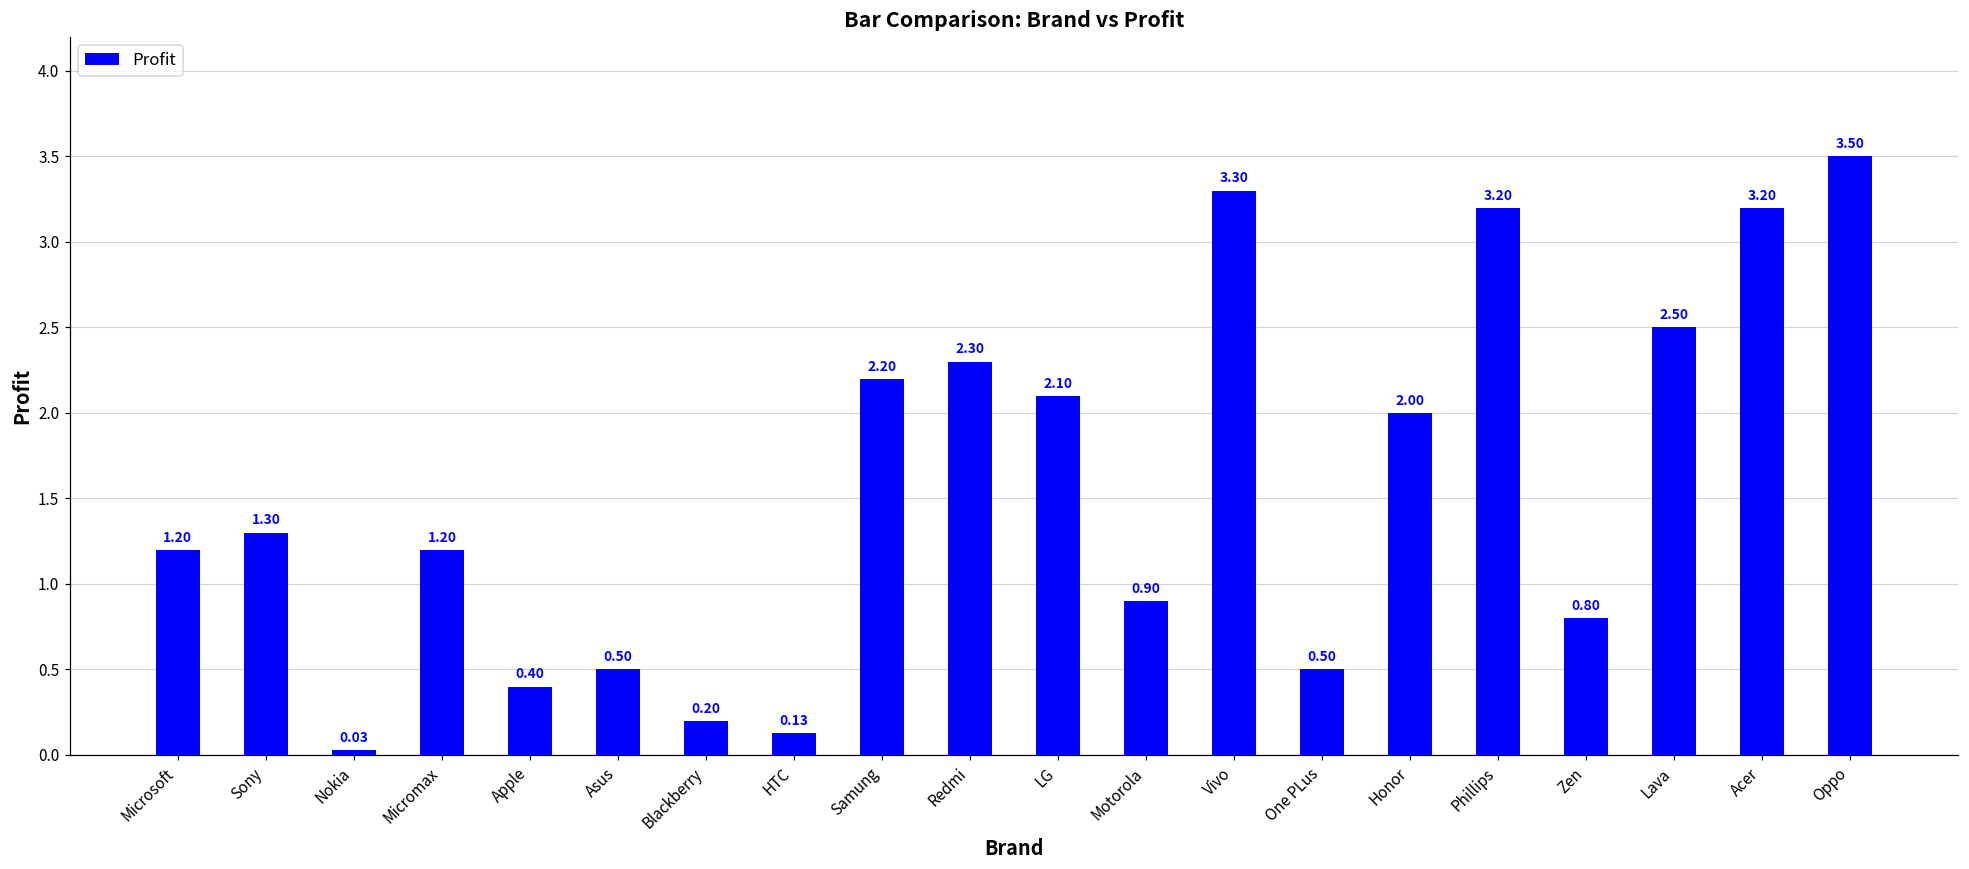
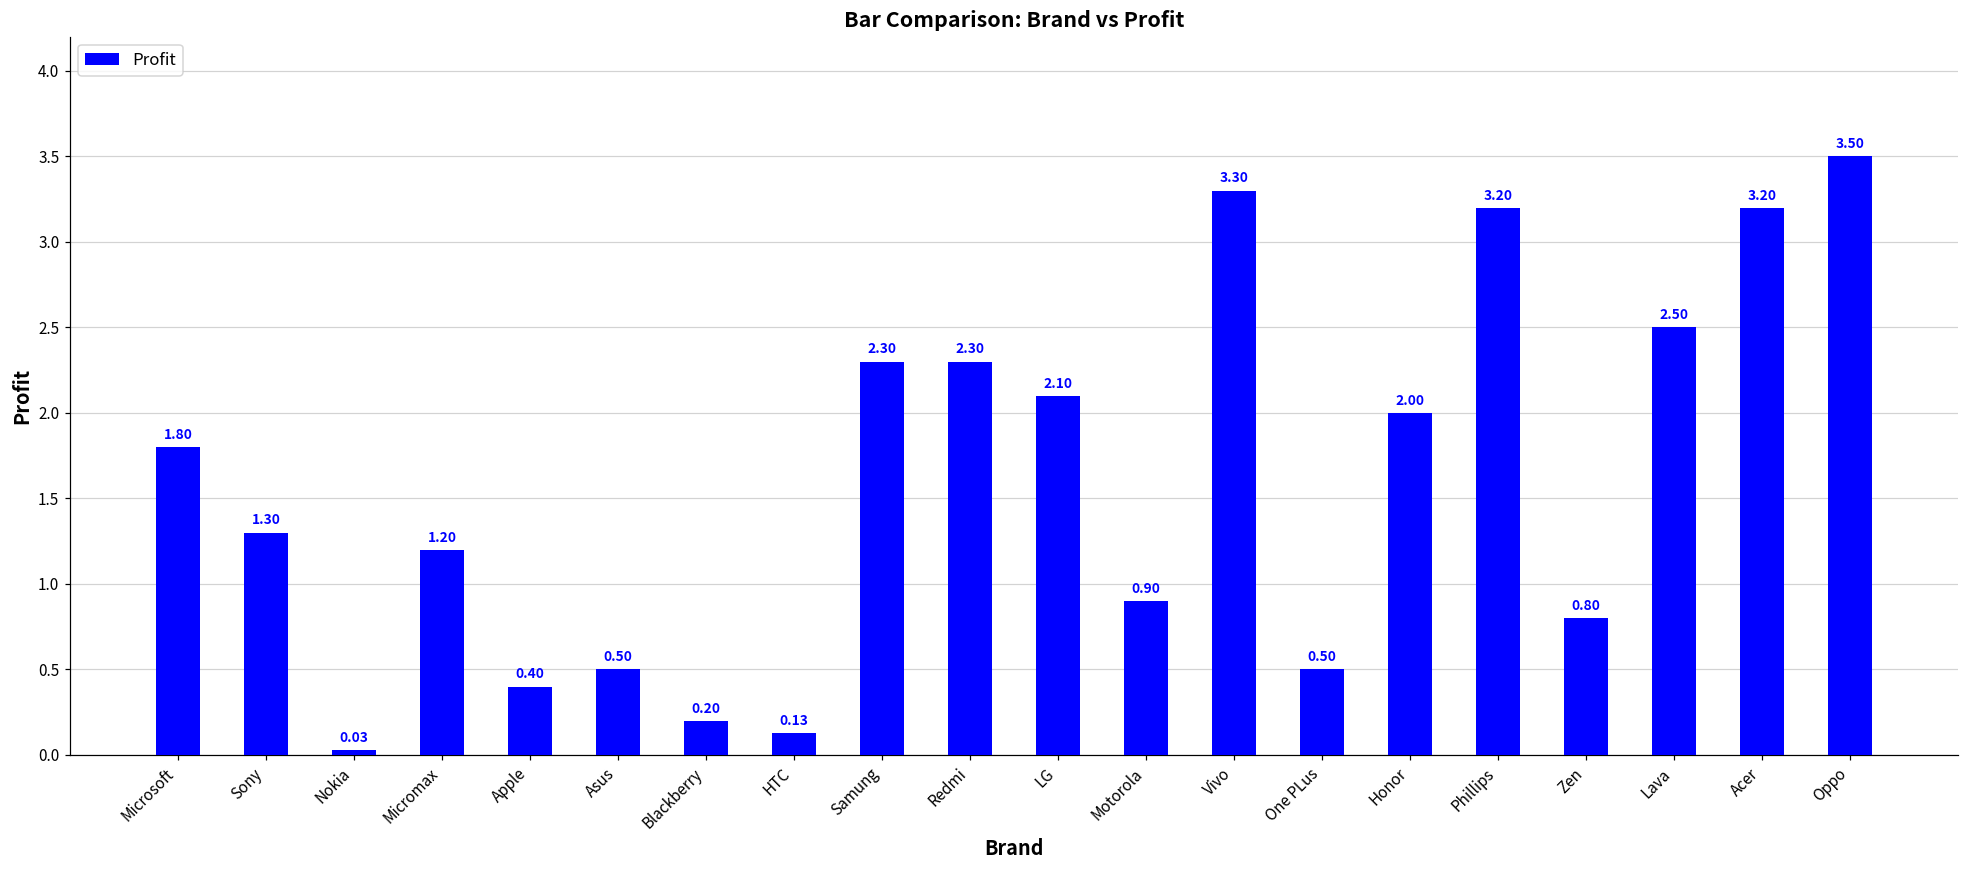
  {
-   "Microsoft": 1.20,
+   "Microsoft": 1.80,
    "Sony": 1.30,
    "Nokia": 0.03,
    "Micromax": 1.20,
    "Apple": 0.40,
    "Asus": 0.50,
    "Blackberry": 0.20,
    "HTC": 0.13,
-   "Samung": 2.20,
+   "Samung": 2.30,
    "Redmi": 2.30,
    "LG": 2.10,
    "Motorola": 0.90,
    "Vivo": 3.30,
    "One PLus": 0.50,
    "Honor": 2.00,
    "Phillips": 3.20,
    "Zen": 0.80,
    "Lava": 2.50,
    "Acer": 3.20,
    "Oppo": 3.50
  }
